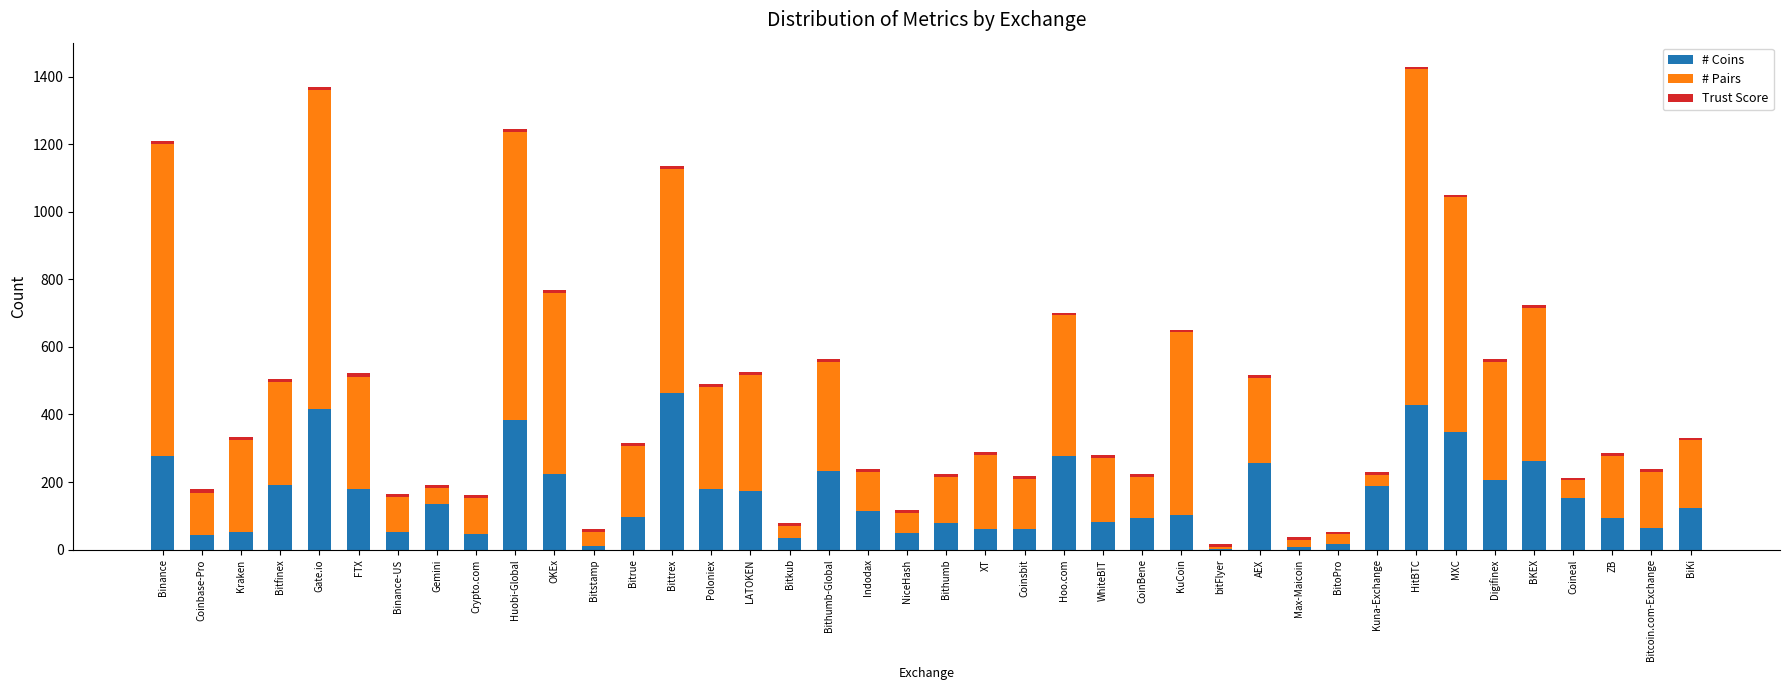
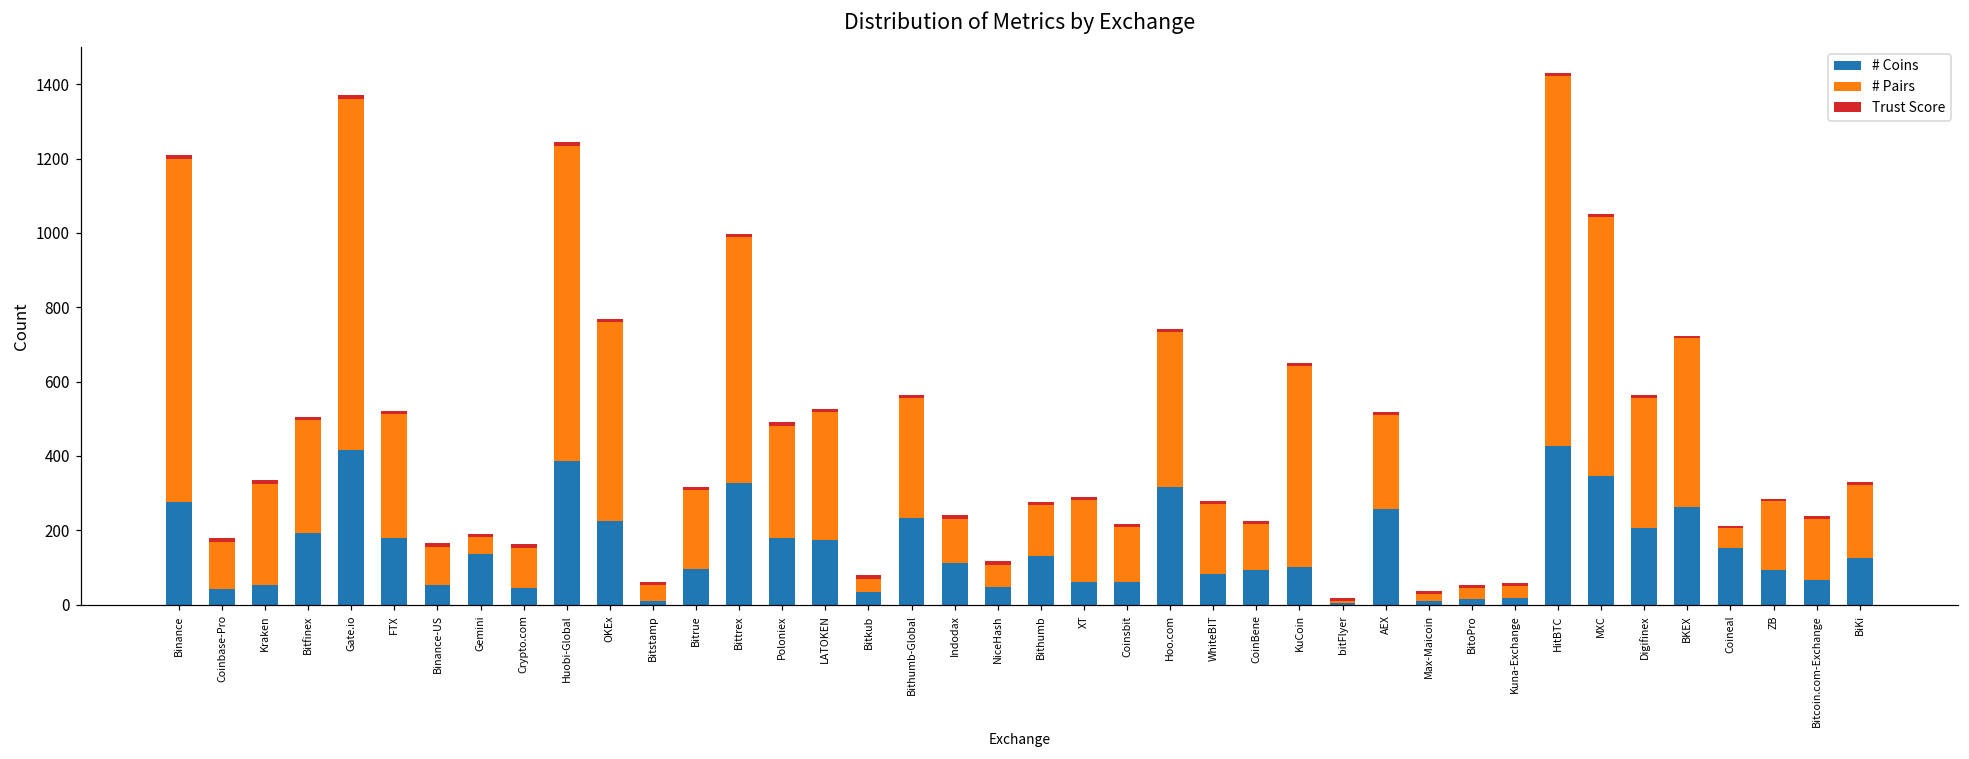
  {
    "# Coins": {
      "Binance": 280,
      "Coinbase-Pro": 40,
      "Kraken": 50,
      "Bitfinex": 190,
      "Gate.io": 420,
      "FTX": 180,
      "Binance-US": 50,
      "Gemini": 140,
      "Crypto.com": 50,
      "Huobi-Global": 390,
      "OKEx": 230,
      "Bitstamp": 10,
      "Bitrue": 100,
-     "Bittrex": 460,
+     "Bittrex": 330,
      "Poloniex": 180,
      "LATOKEN": 170,
      "Bitkub": 30,
      "Bithumb-Global": 230,
      "Indodax": 110,
      "NiceHash": 50,
-     "Bithumb": 80,
+     "Bithumb": 130,
      "XT": 60,
      "Coinsbit": 60,
-     "Hoo.com": 280,
+     "Hoo.com": 320,
      "WhiteBIT": 80,
      "CoinBene": 90,
      "KuCoin": 100,
      "AEX": 260,
      "Max-Maicoin": 10,
      "BitoPro": 20,
-     "Kuna-Exchange": 190,
+     "Kuna-Exchange": 20,
      "HitBTC": 430,
      "MXC": 350,
      "Digifinex": 210,
      "BKEX": 260,
      "Coineal": 150,
      "ZB": 90,
      "Bitcoin.com-Exchange": 70,
      "BiKi": 120
    },
    "# Pairs": {
      "Binance": 920,
      "Coinbase-Pro": 130,
      "Kraken": 270,
      "Bitfinex": 300,
      "Gate.io": 950,
      "FTX": 330,
      "Binance-US": 100,
      "Gemini": 50,
      "Crypto.com": 110,
      "Huobi-Global": 850,
      "OKEx": 530,
      "Bitstamp": 40,
      "Bitrue": 210,
      "Bittrex": 660,
      "Poloniex": 300,
      "LATOKEN": 340,
      "Bitkub": 40,
      "Bithumb-Global": 320,
      "Indodax": 120,
      "NiceHash": 60,
      "Bithumb": 140,
      "XT": 220,
      "Coinsbit": 150,
      "Hoo.com": 420,
      "WhiteBIT": 190,
      "CoinBene": 120,
      "KuCoin": 540,
      "AEX": 250,
      "Max-Maicoin": 20,
      "BitoPro": 30,
      "Kuna-Exchange": 30,
      "HitBTC": 1000,
      "MXC": 700,
      "Digifinex": 350,
      "BKEX": 450,
      "Coineal": 50,
      "ZB": 180,
      "Bitcoin.com-Exchange": 170,
      "BiKi": 200
    },
    "Trust Score": {
      "Binance": 10,
      "Coinbase-Pro": 10,
      "Kraken": 10,
      "Bitfinex": 10,
      "Gate.io": 10,
      "FTX": 10,
      "Binance-US": 10,
      "Gemini": 10,
      "Crypto.com": 10,
      "Huobi-Global": 10,
      "OKEx": 10,
      "Bitstamp": 10,
      "Bitrue": 10,
      "Bittrex": 10,
      "Poloniex": 10,
      "LATOKEN": 10,
      "Bitkub": 10,
      "Bithumb-Global": 10,
      "Indodax": 10,
      "NiceHash": 10,
      "Bithumb": 10,
      "XT": 10,
      "Coinsbit": 10,
      "Hoo.com": 10,
      "WhiteBIT": 10,
      "CoinBene": 10,
      "KuCoin": 10,
      "bitFlyer": 10,
      "AEX": 10,
      "Max-Maicoin": 10,
      "BitoPro": 10,
      "Kuna-Exchange": 10
    }
  }
